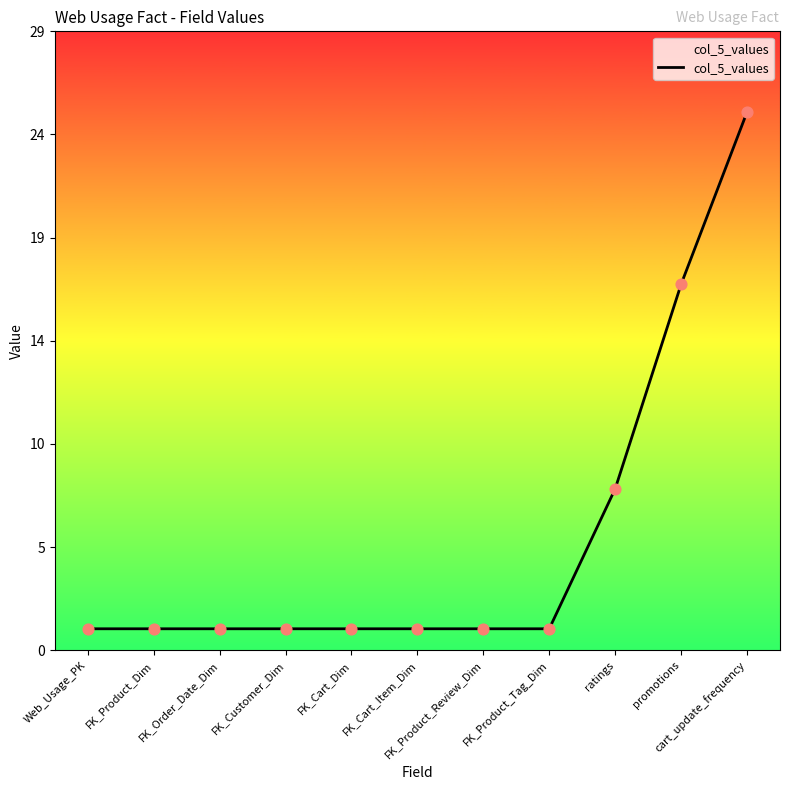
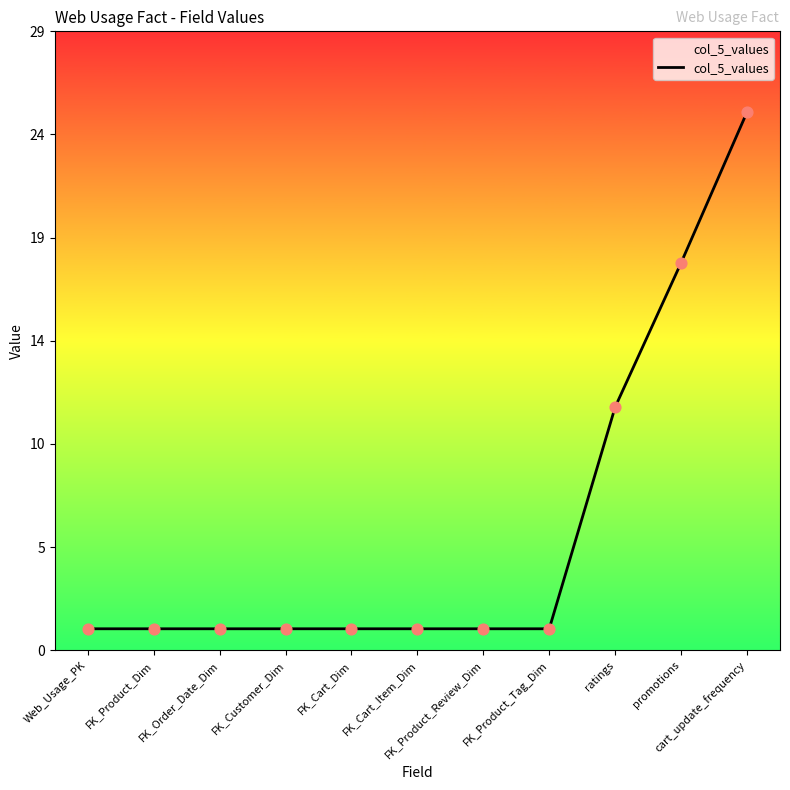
  {
    "Web_Usage_PK": 1.0,
    "FK_Product_Dim": 1.0,
    "FK_Order_Date_Dim": 1.0,
    "FK_Customer_Dim": 1.0,
    "FK_Cart_Dim": 1.0,
    "FK_Cart_Item_Dim": 1.0,
    "FK_Product_Review_Dim": 1.0,
    "FK_Product_Tag_Dim": 1.0,
-   "ratings": 7.5,
-   "promotions": 17,
+   "ratings": 11.3,
+   "promotions": 18,
    "cart_update_frequency": 25.0
  }
